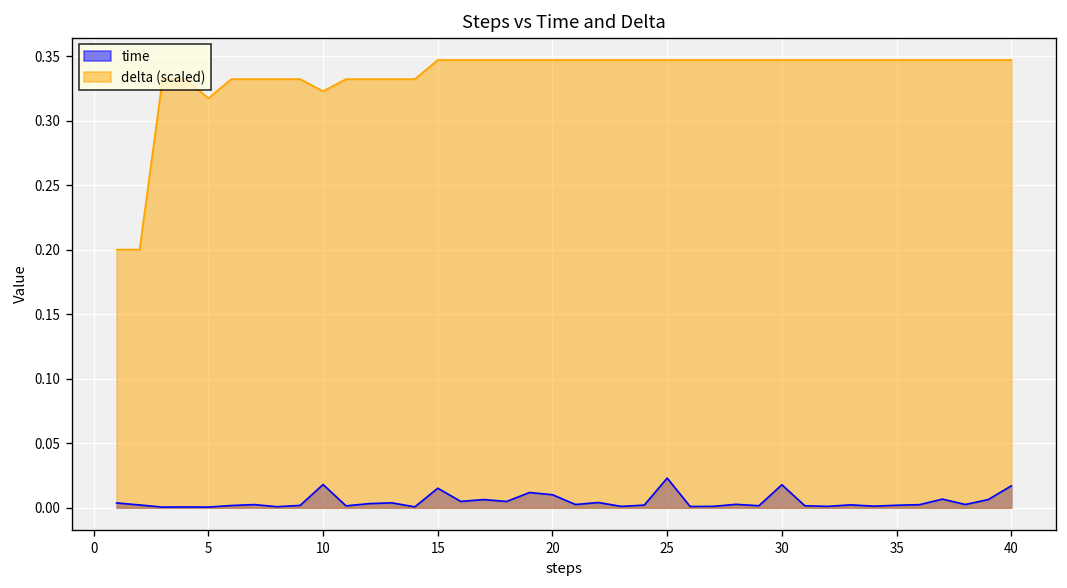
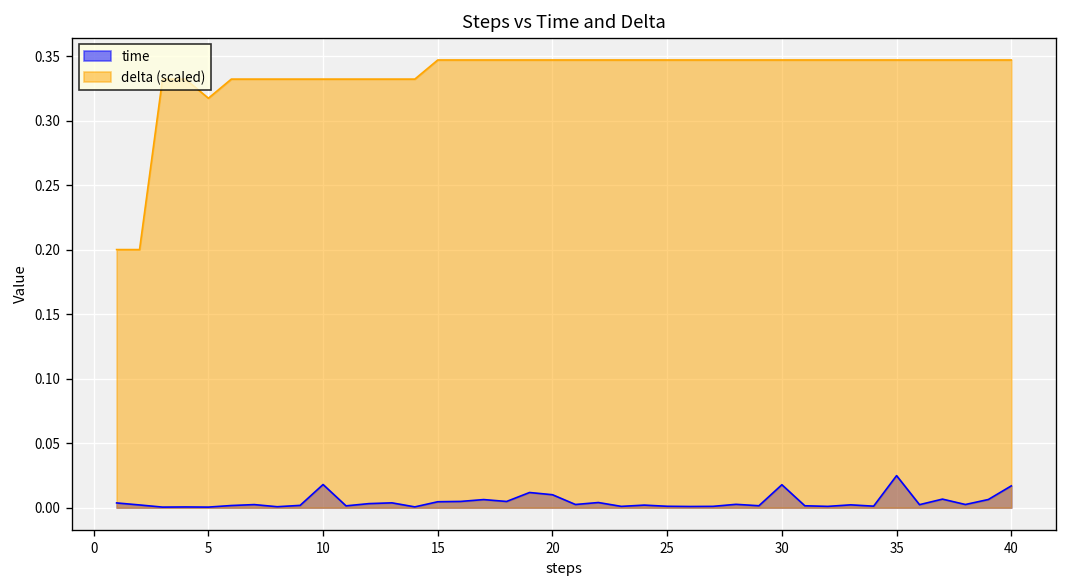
  {
    "time": {
      "5": 0.000,
      "10": 0.018,
-     "15": 0.015,
+     "15": 0.005,
      "20": 0.010,
-     "25": 0.023,
+     "25": 0.001,
      "30": 0.018,
-     "35": 0.002,
+     "35": 0.025,
      "40": 0.017
    },
    "delta (scaled)": {
      "5": 0.317,
-     "10": 0.323,
+     "10": 0.332,
      "15": 0.347,
      "20": 0.347,
      "25": 0.347,
      "30": 0.347,
      "35": 0.347,
      "40": 0.347
    }
  }
